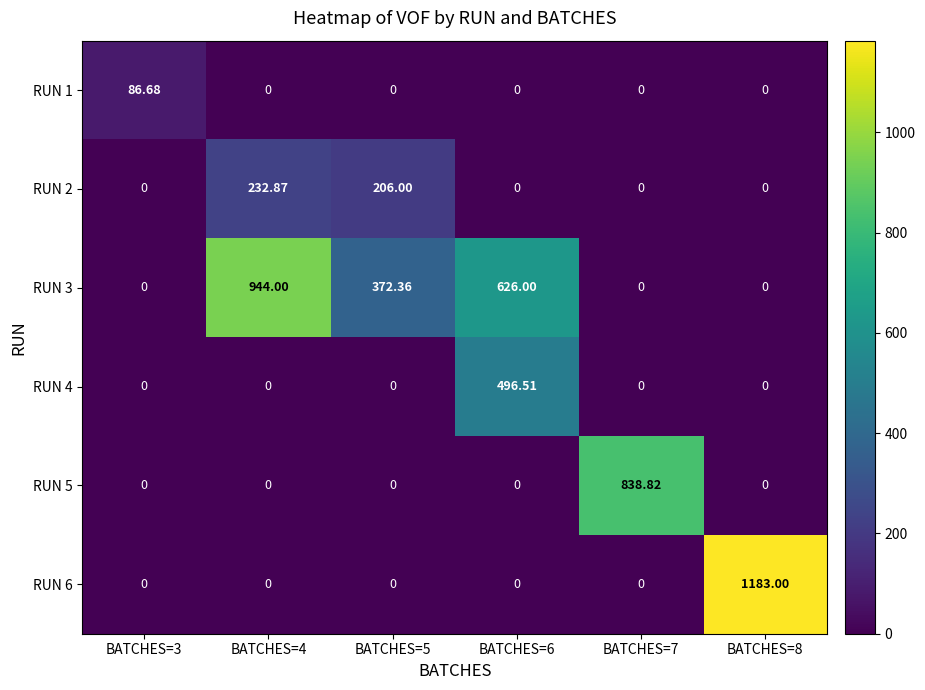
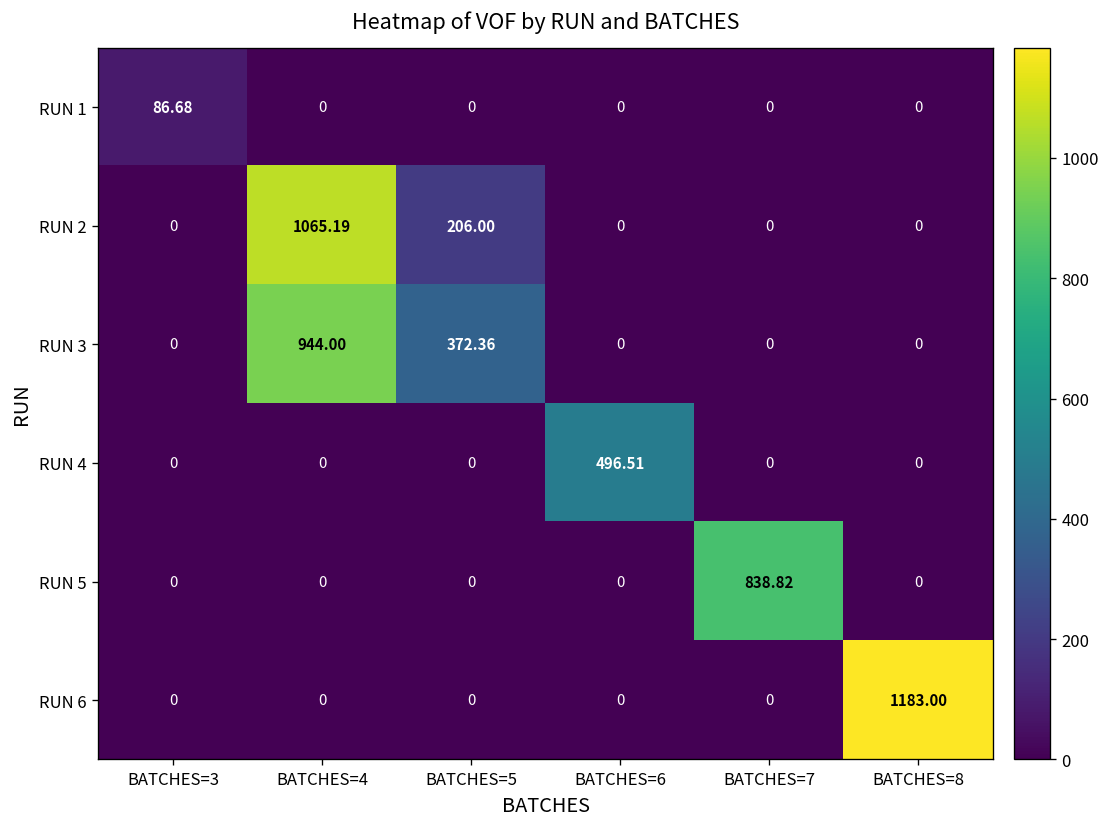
  {
    "RUN 1": {
      "BATCHES=3": 86.68,
      "BATCHES=4": 0,
      "BATCHES=5": 0,
      "BATCHES=6": 0,
      "BATCHES=7": 0,
      "BATCHES=8": 0
    },
    "RUN 2": {
      "BATCHES=3": 0,
-     "BATCHES=4": 232.87,
+     "BATCHES=4": 1065.19,
      "BATCHES=5": 206.00,
      "BATCHES=6": 0,
      "BATCHES=7": 0,
      "BATCHES=8": 0
    },
    "RUN 3": {
      "BATCHES=3": 0,
      "BATCHES=4": 944.00,
      "BATCHES=5": 372.36,
-     "BATCHES=6": 626.00,
+     "BATCHES=6": 0,
      "BATCHES=7": 0,
      "BATCHES=8": 0
    },
    "RUN 4": {
      "BATCHES=3": 0,
      "BATCHES=4": 0,
      "BATCHES=5": 0,
      "BATCHES=6": 496.51,
      "BATCHES=7": 0,
      "BATCHES=8": 0
    },
    "RUN 5": {
      "BATCHES=3": 0,
      "BATCHES=4": 0,
      "BATCHES=5": 0,
      "BATCHES=6": 0,
      "BATCHES=7": 838.82,
      "BATCHES=8": 0
    },
    "RUN 6": {
      "BATCHES=3": 0,
      "BATCHES=4": 0,
      "BATCHES=5": 0,
      "BATCHES=6": 0,
      "BATCHES=7": 0,
      "BATCHES=8": 1183.00
    }
  }
